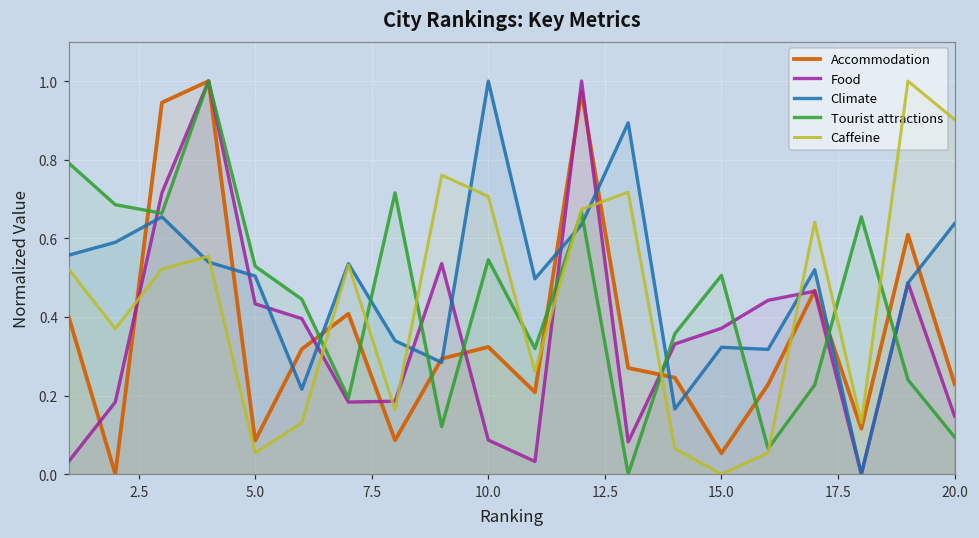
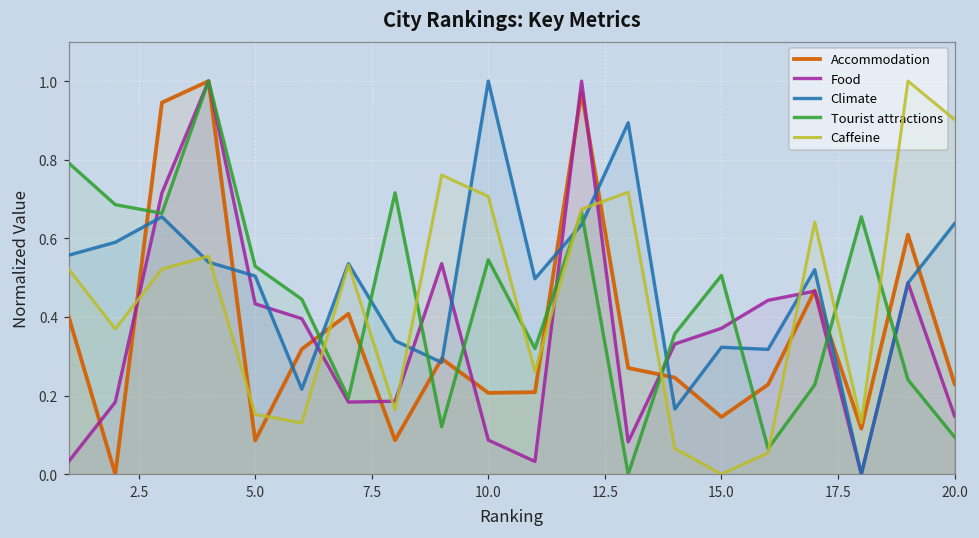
  {
    "Accommodation": {
      "5.0": 0.09,
-     "10.0": 0.32,
-     "15.0": 0.05,
+     "10.0": 0.21,
+     "15.0": 0.15,
      "20.0": 0.23
    },
    "Food": {
      "5.0": 0.43,
      "10.0": 0.09,
      "15.0": 0.37,
      "20.0": 0.15
    },
    "Climate": {
      "5.0": 0.50,
      "10.0": 1.00,
      "15.0": 0.32,
      "20.0": 0.64
    },
    "Tourist attractions": {
      "5.0": 0.53,
      "10.0": 0.55,
      "15.0": 0.51,
      "20.0": 0.09
    },
    "Caffeine": {
-     "5.0": 0.05,
+     "5.0": 0.15,
      "10.0": 0.71,
      "15.0": 0.00,
      "20.0": 0.90
    }
  }
